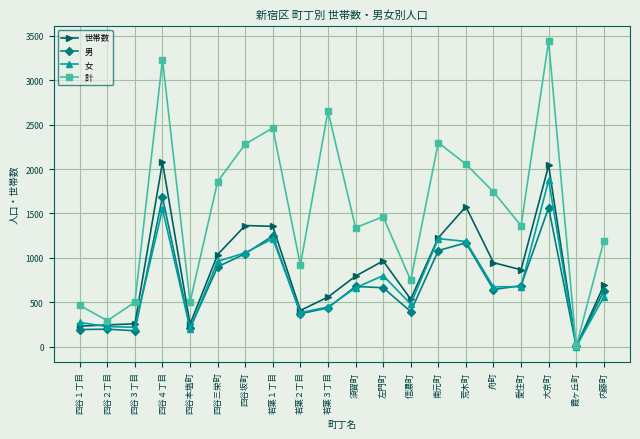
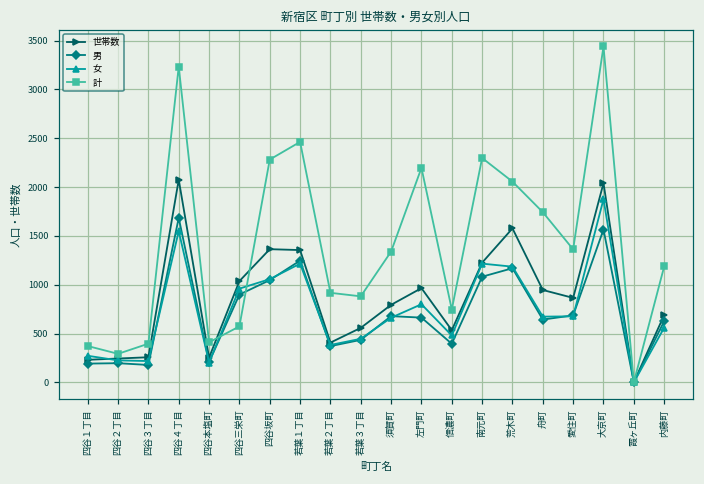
  {
    "計": {
-     "四谷１丁目": 500,
+     "四谷１丁目": 400,
      "四谷２丁目": 300,
-     "四谷３丁目": 500,
+     "四谷３丁目": 400,
      "四谷４丁目": 3200,
-     "四谷本塩町": 500,
-     "四谷三栄町": 1900,
+     "四谷本塩町": 400,
+     "四谷三栄町": 600,
      "四谷坂町": 2300,
      "若葉１丁目": 2500,
      "若葉２丁目": 900,
-     "若葉３丁目": 2700,
+     "若葉３丁目": 900,
      "須賀町": 1300,
-     "左門町": 1500,
+     "左門町": 2200,
      "信濃町": 700,
      "南元町": 2300,
      "荒木町": 2100,
      "舟町": 1700,
      "愛住町": 1400,
      "大京町": 3400,
      "内藤町": 1200
    }
  }
